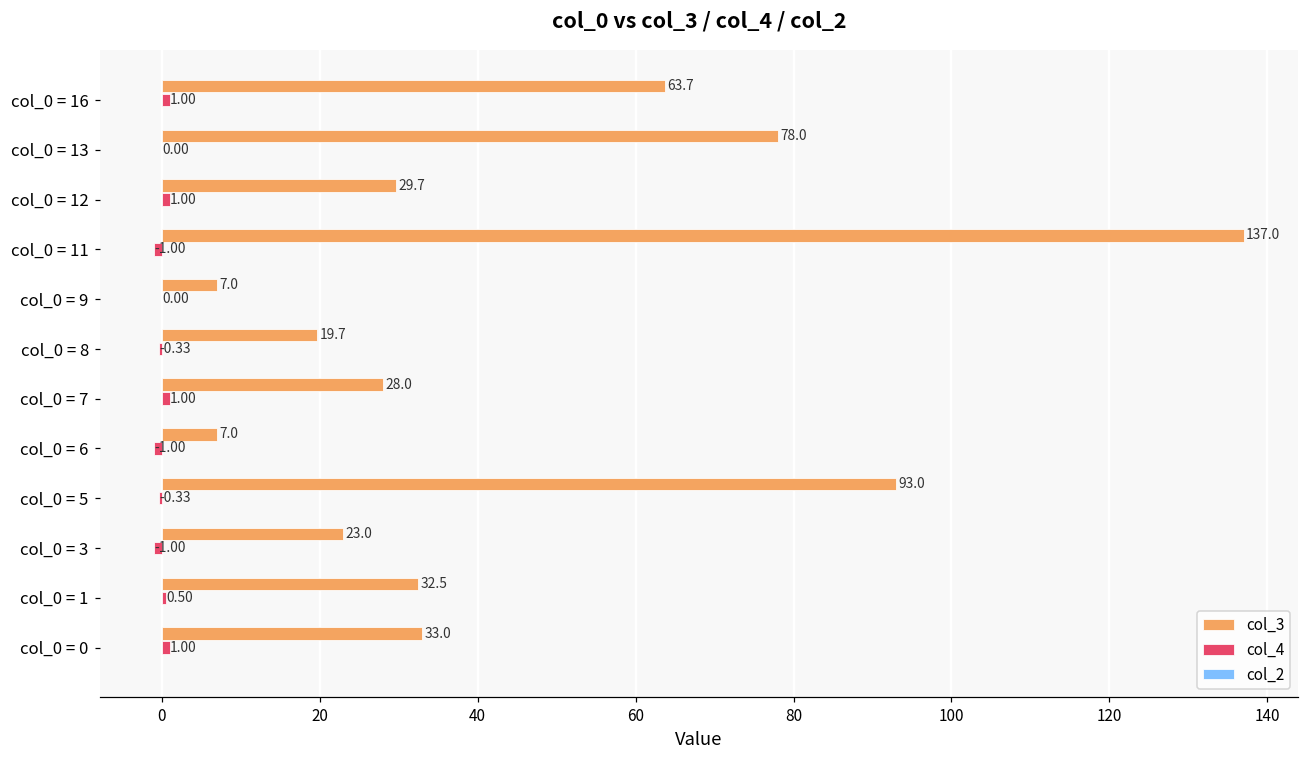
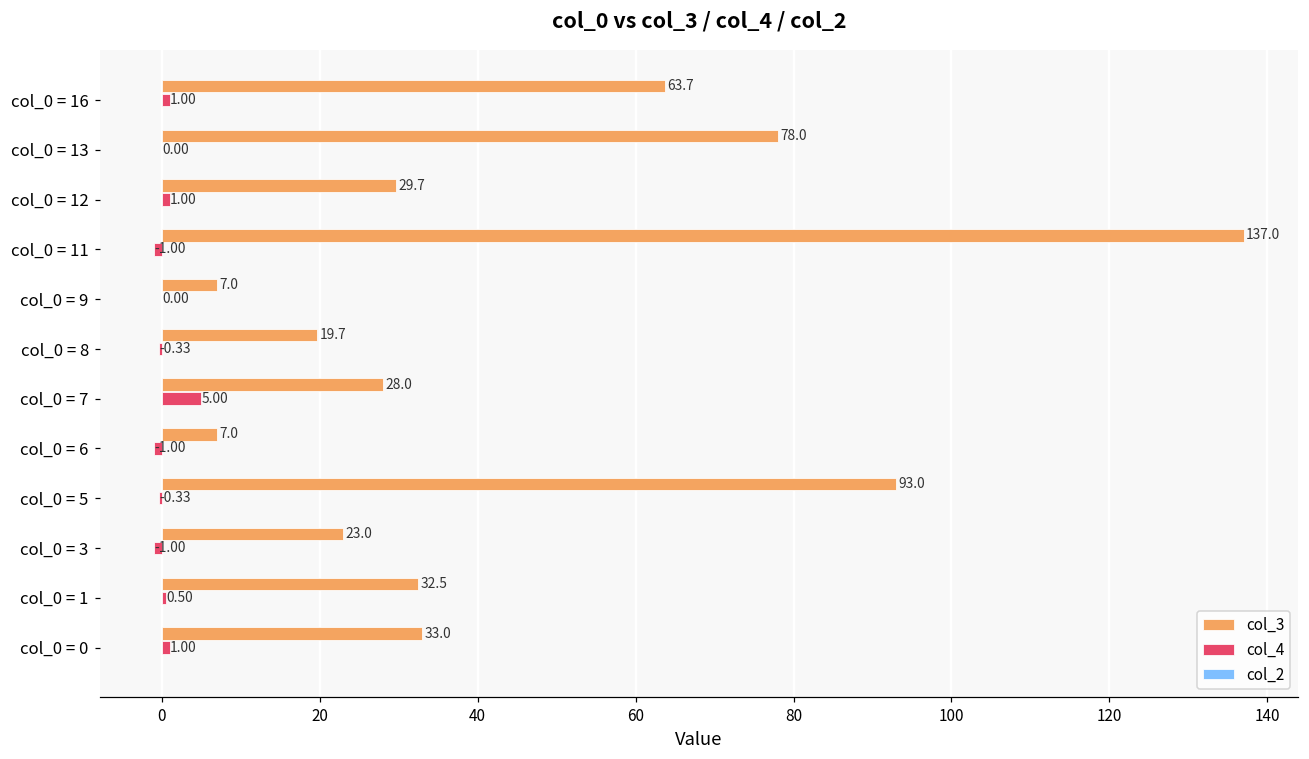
  {
    "col_3": {
      "col_0 = 16": 63.7,
      "col_0 = 13": 78.0,
      "col_0 = 12": 29.7,
      "col_0 = 11": 137.0,
      "col_0 = 9": 7.0,
      "col_0 = 8": 19.7,
      "col_0 = 7": 28.0,
      "col_0 = 6": 7.0,
      "col_0 = 5": 93.0,
      "col_0 = 3": 23.0,
      "col_0 = 1": 32.5,
      "col_0 = 0": 33.0
    },
    "col_4": {
      "col_0 = 16": 1.00,
      "col_0 = 13": 0.00,
      "col_0 = 12": 1.00,
      "col_0 = 11": -1.00,
      "col_0 = 9": 0.00,
      "col_0 = 8": -0.33,
-     "col_0 = 7": 1.00,
+     "col_0 = 7": 5.00,
      "col_0 = 6": -1.00,
      "col_0 = 5": -0.33,
      "col_0 = 3": -1.00,
      "col_0 = 1": 0.50,
      "col_0 = 0": 1.00
    },
    "col_2": {
      "col_0 = 12": 0,
      "col_0 = 8": 0,
      "col_0 = 7": 0,
      "col_0 = 6": 0,
      "col_0 = 5": 0,
      "col_0 = 3": 0,
      "col_0 = 1": 0,
      "col_0 = 0": 0
    }
  }
